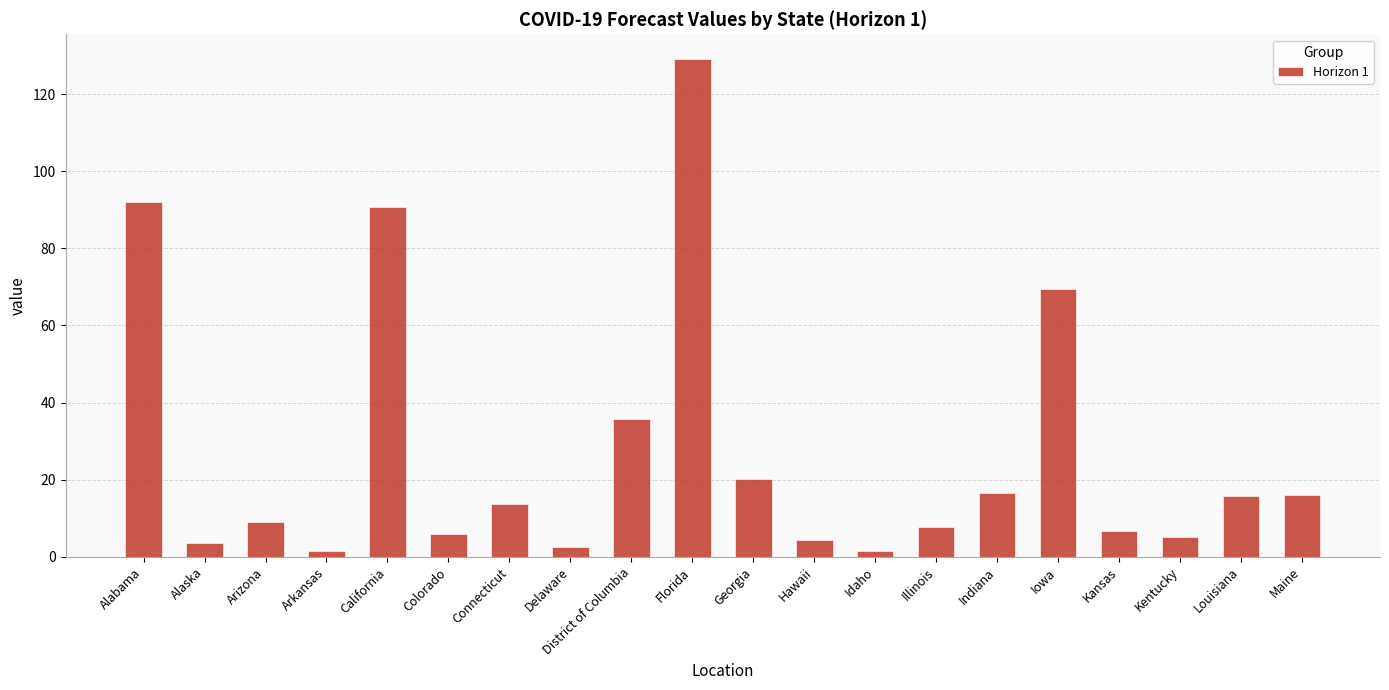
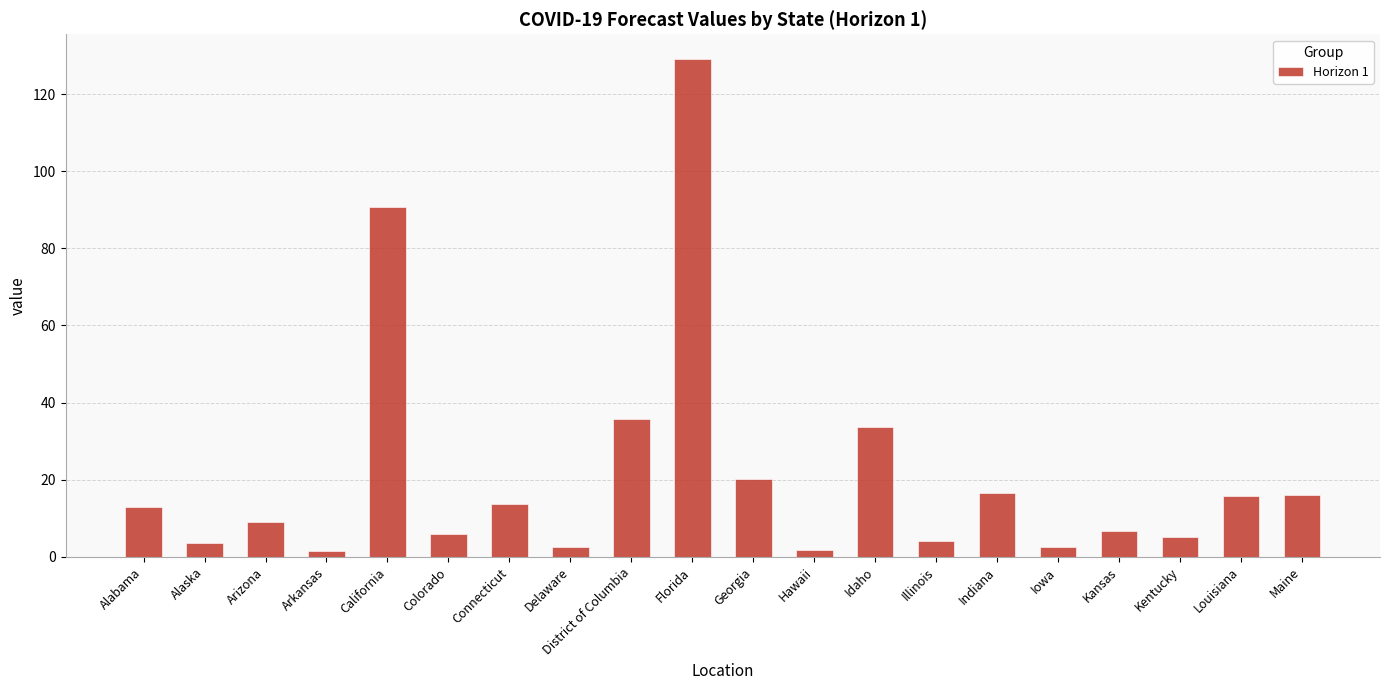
  {
-   "Alabama": 92,
+   "Alabama": 13,
    "Alaska": 4,
    "Arizona": 9,
    "Arkansas": 2,
    "California": 91,
    "Colorado": 6,
    "Connecticut": 14,
    "Delaware": 3,
    "District of Columbia": 36,
    "Florida": 129,
    "Georgia": 20,
-   "Hawaii": 4,
-   "Idaho": 2,
-   "Illinois": 8,
+   "Hawaii": 2,
+   "Idaho": 34,
+   "Illinois": 4,
    "Indiana": 17,
-   "Iowa": 69,
+   "Iowa": 2,
    "Kansas": 7,
    "Kentucky": 5,
    "Louisiana": 16,
    "Maine": 16
  }
